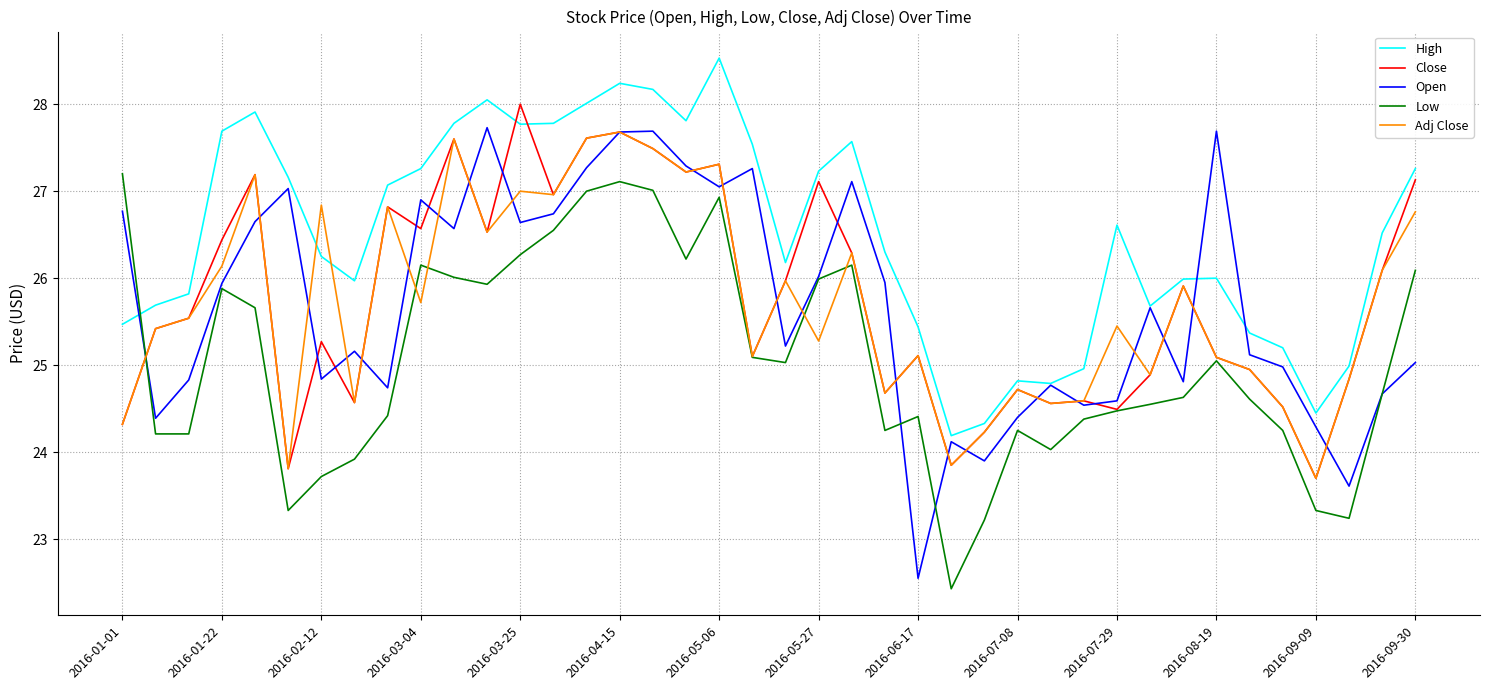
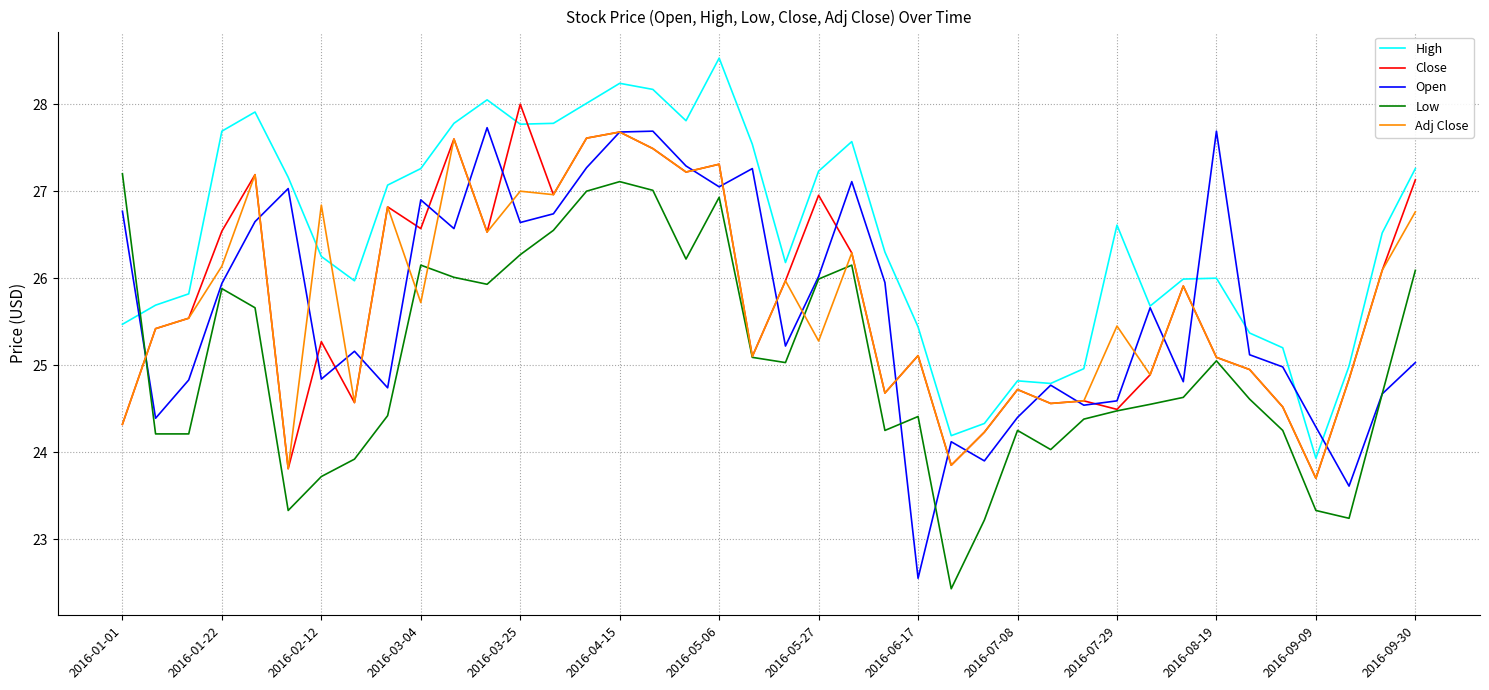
  {
    "High": {
      "2016-01-01": 25.5,
      "2016-01-22": 27.7,
      "2016-02-12": 26.3,
      "2016-03-04": 27.3,
      "2016-03-25": 27.8,
      "2016-04-15": 28.2,
      "2016-05-06": 28.5,
      "2016-05-27": 27.2,
      "2016-06-17": 25.4,
      "2016-07-08": 24.8,
      "2016-07-29": 26.6,
      "2016-08-19": 26.0,
-     "2016-09-09": 24.5,
+     "2016-09-09": 23.9,
      "2016-09-30": 27.3
    },
    "Close": {
-     "2016-01-22": 26.4,
+     "2016-01-22": 26.5,
      "2016-02-12": 25.3,
      "2016-03-04": 26.6,
      "2016-03-25": 28.0,
-     "2016-05-27": 27.1,
+     "2016-05-27": 27.0,
      "2016-09-30": 27.1
    },
    "Open": {
      "2016-01-01": 26.8,
      "2016-01-22": 25.9,
      "2016-02-12": 24.8,
      "2016-03-04": 26.9,
      "2016-03-25": 26.6,
      "2016-05-06": 27.0,
      "2016-05-27": 26.0,
      "2016-06-17": 22.6,
      "2016-07-08": 24.4,
      "2016-07-29": 24.6,
      "2016-08-19": 27.7,
      "2016-09-09": 24.3,
      "2016-09-30": 25.0
    },
    "Low": {
      "2016-01-01": 27.2,
      "2016-01-22": 25.9,
      "2016-02-12": 23.7,
      "2016-03-04": 26.2,
      "2016-03-25": 26.3,
      "2016-04-15": 27.1,
      "2016-05-06": 26.9,
      "2016-05-27": 26.0,
      "2016-06-17": 24.4,
      "2016-07-08": 24.3,
      "2016-08-19": 25.0,
      "2016-09-09": 23.3,
      "2016-09-30": 26.1
    },
    "Adj Close": {
      "2016-01-22": 26.1,
      "2016-02-12": 26.8,
      "2016-03-04": 25.7,
      "2016-03-25": 27.0,
      "2016-05-27": 25.3,
      "2016-07-29": 25.5,
      "2016-09-30": 26.8
    }
  }
